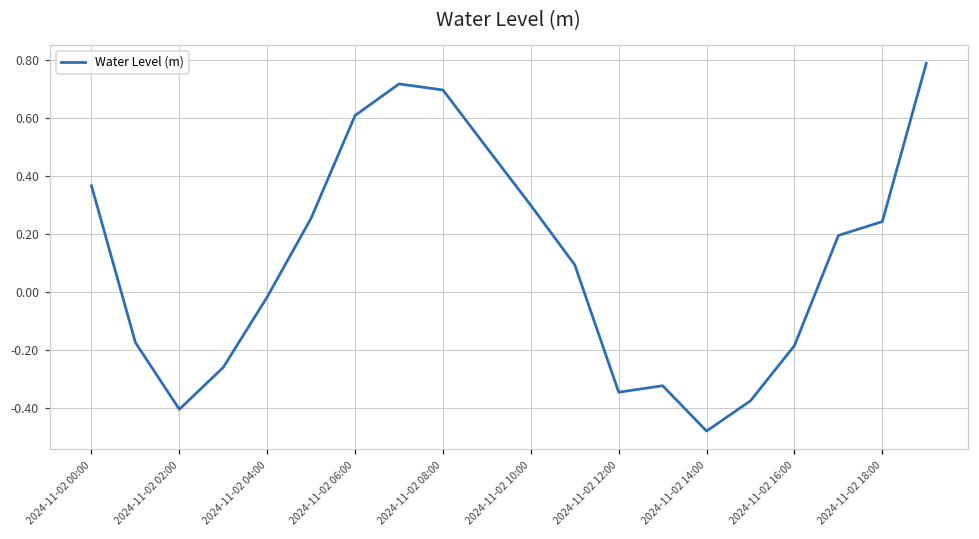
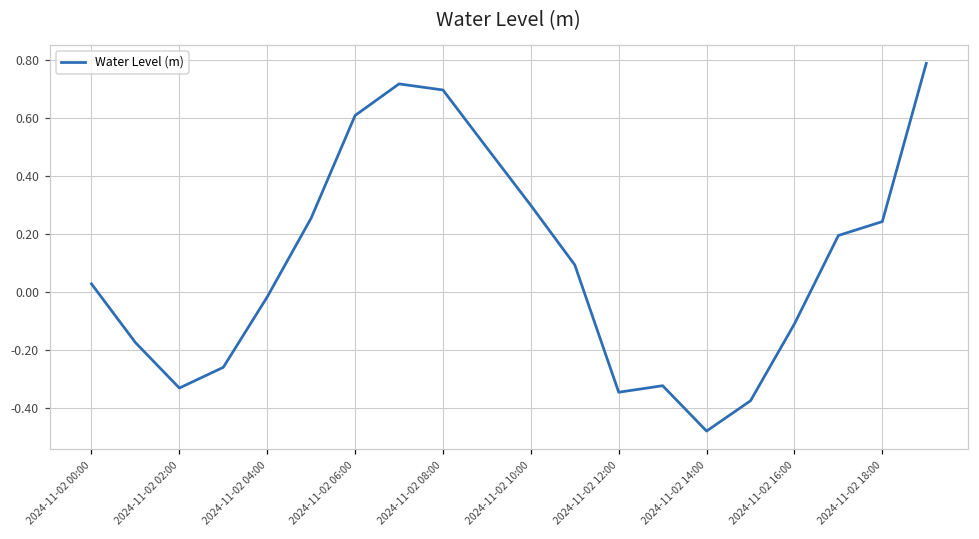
  {
-   "2024-11-02 00:00": 0.36,
-   "2024-11-02 02:00": -0.41,
+   "2024-11-02 00:00": 0.03,
+   "2024-11-02 02:00": -0.33,
    "2024-11-02 04:00": -0.02,
    "2024-11-02 06:00": 0.61,
    "2024-11-02 08:00": 0.70,
    "2024-11-02 10:00": 0.30,
    "2024-11-02 12:00": -0.35,
    "2024-11-02 14:00": -0.48,
-   "2024-11-02 16:00": -0.19,
+   "2024-11-02 16:00": -0.11,
    "2024-11-02 18:00": 0.24
  }
